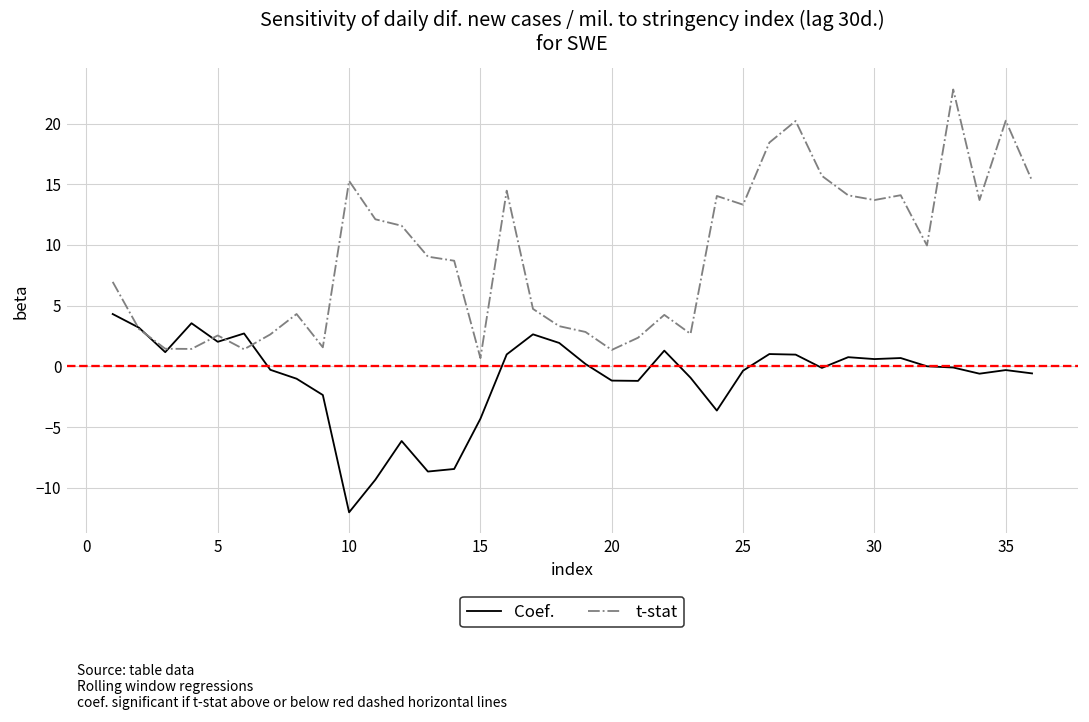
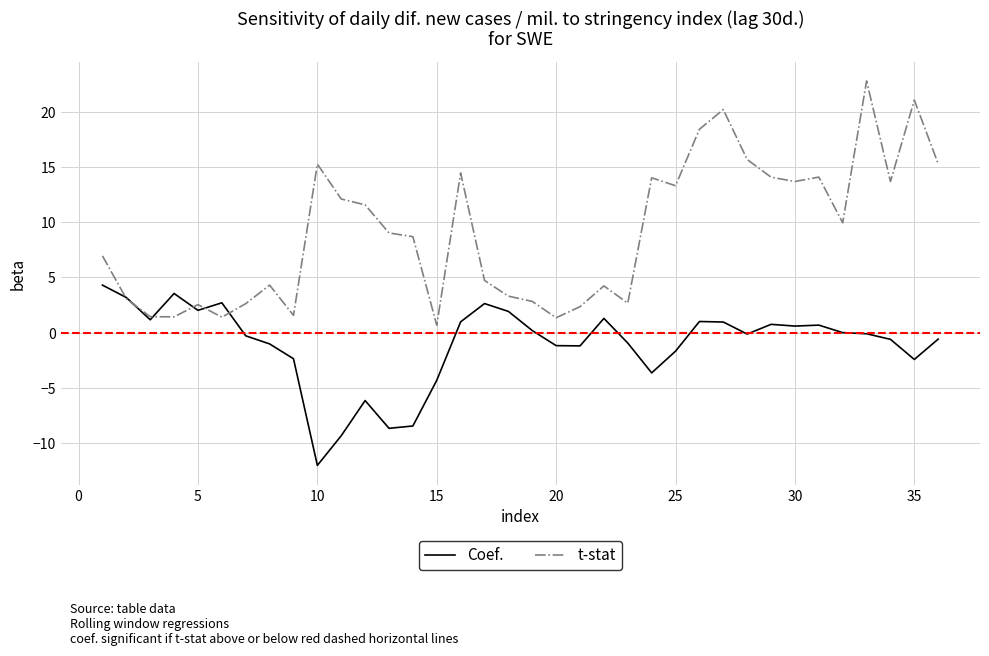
  {
    "Coef.": {
      "5": 2.0,
      "10": -12.0,
      "15": -4.3,
      "20": -1.2,
-     "25": -0.4,
+     "25": -1.7,
      "30": 0.6,
-     "35": -0.3
+     "35": -2.4
    },
    "t-stat": {
      "5": 2.5,
      "10": 15.3,
      "15": 0.7,
      "20": 1.3,
      "25": 13.3,
      "30": 13.7,
-     "35": 20.2
+     "35": 21.1
    }
  }
